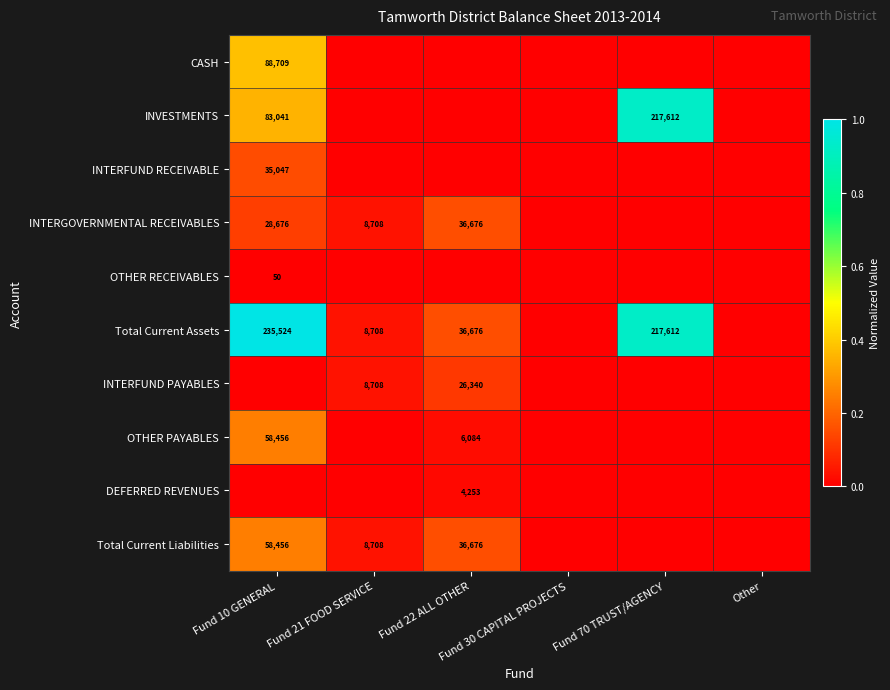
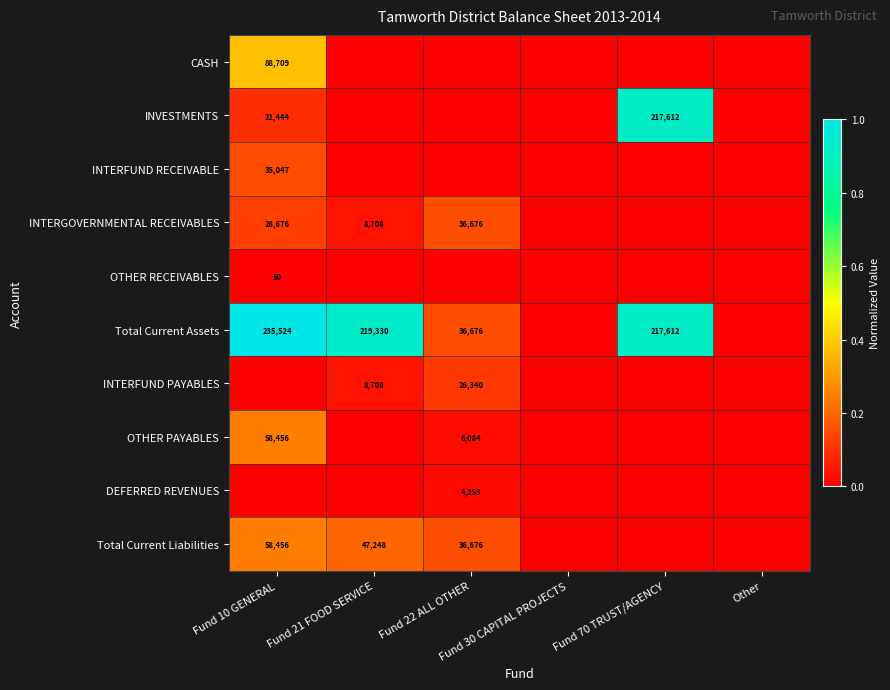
  {
    "CASH": {
      "Fund 10 GENERAL": "88,709"
    },
    "INVESTMENTS": {
-     "Fund 10 GENERAL": "83,041",
+     "Fund 10 GENERAL": "21,444",
      "Fund 70 TRUST/AGENCY": "217,612"
    },
    "INTERFUND RECEIVABLE": {
      "Fund 10 GENERAL": "35,047"
    },
    "INTERGOVERNMENTAL RECEIVABLES": {
      "Fund 10 GENERAL": "28,676",
      "Fund 21 FOOD SERVICE": "8,708",
      "Fund 22 ALL OTHER": "36,676"
    },
    "OTHER RECEIVABLES": {
      "Fund 10 GENERAL": "50"
    },
    "Total Current Assets": {
      "Fund 10 GENERAL": "235,524",
-     "Fund 21 FOOD SERVICE": "8,708",
+     "Fund 21 FOOD SERVICE": "219,330",
      "Fund 22 ALL OTHER": "36,676",
      "Fund 70 TRUST/AGENCY": "217,612"
    },
    "INTERFUND PAYABLES": {
      "Fund 21 FOOD SERVICE": "8,708",
      "Fund 22 ALL OTHER": "26,340"
    },
    "OTHER PAYABLES": {
      "Fund 10 GENERAL": "58,456",
      "Fund 22 ALL OTHER": "6,084"
    },
    "DEFERRED REVENUES": {
      "Fund 22 ALL OTHER": "4,253"
    },
    "Total Current Liabilities": {
      "Fund 10 GENERAL": "58,456",
-     "Fund 21 FOOD SERVICE": "8,708",
+     "Fund 21 FOOD SERVICE": "47,248",
      "Fund 22 ALL OTHER": "36,676"
    }
  }
